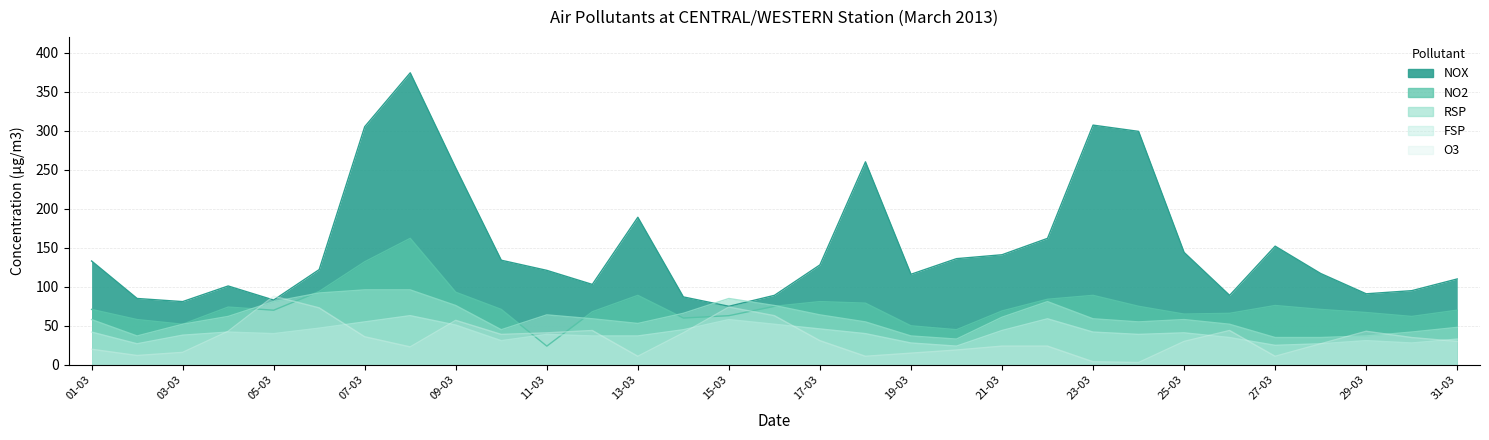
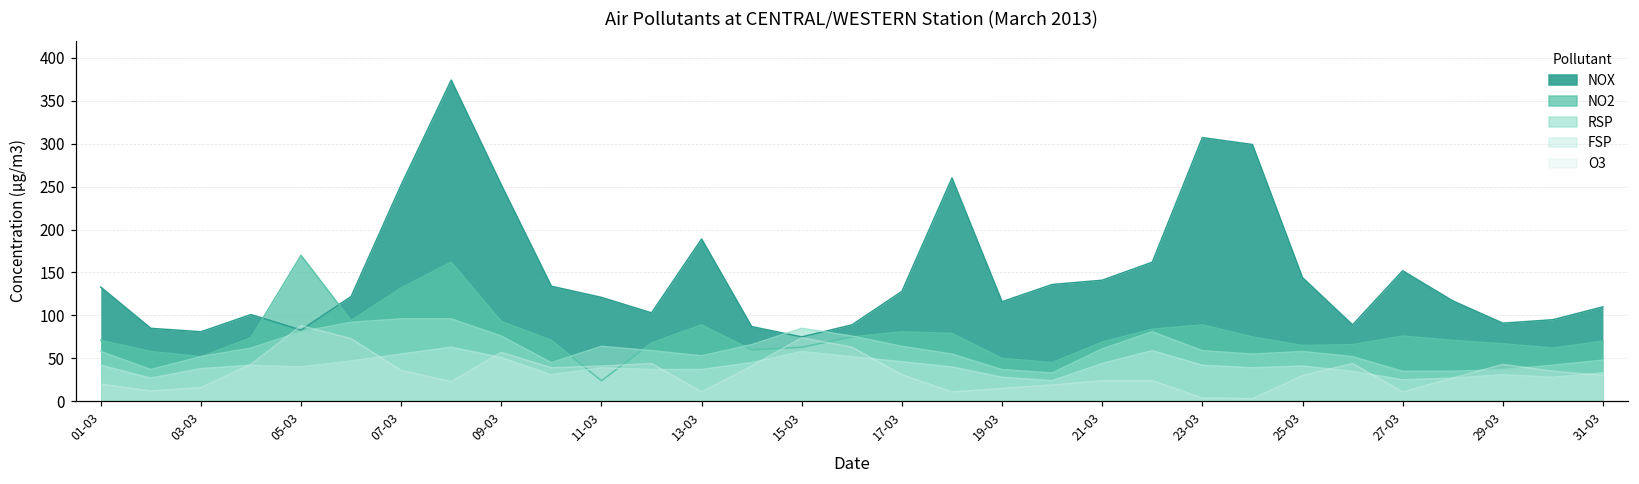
  {
    "NOX": {
      "01-03": 130,
      "03-03": 80,
-     "07-03": 310,
+     "07-03": 250,
      "09-03": 250,
      "11-03": 120,
      "13-03": 190,
      "17-03": 130,
      "19-03": 120,
      "21-03": 140,
      "23-03": 310,
      "25-03": 140,
      "27-03": 150,
      "29-03": 90,
      "31-03": 110
    },
    "NO2": {
      "01-03": 70,
-     "05-03": 70,
+     "05-03": 170,
      "07-03": 130,
      "09-03": 90,
      "11-03": 20,
      "13-03": 90,
      "15-03": 60,
      "17-03": 80,
      "19-03": 50,
      "21-03": 70,
      "23-03": 90,
      "25-03": 70,
      "27-03": 80,
      "29-03": 70,
      "31-03": 70
    }
  }
